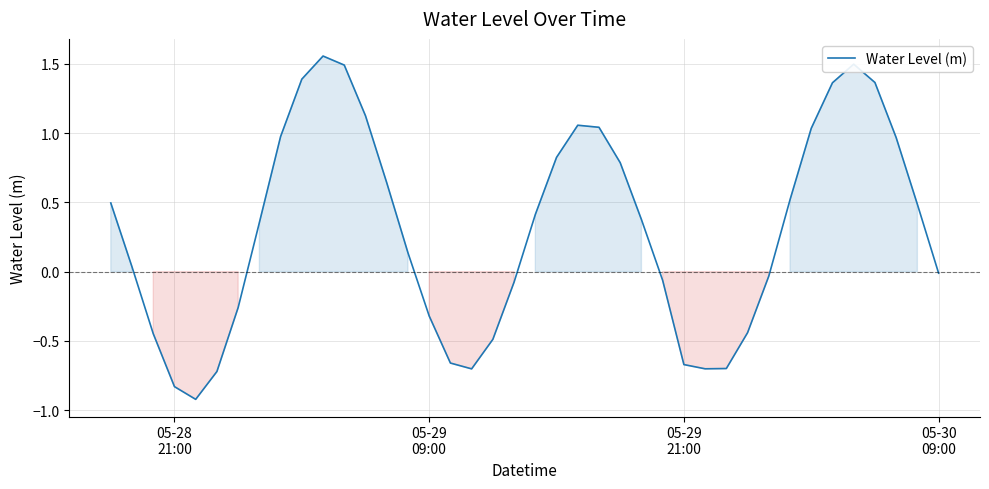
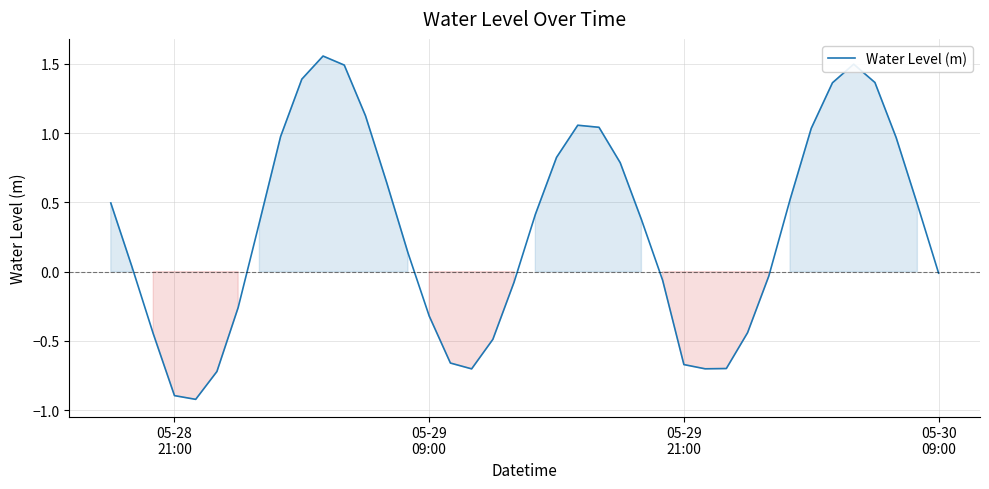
  {
-   "05-28 21:00": -0.83,
+   "05-28 21:00": -0.89,
    "05-29 09:00": -0.32,
    "05-29 21:00": -0.67,
    "05-30 09:00": -0.01
  }
